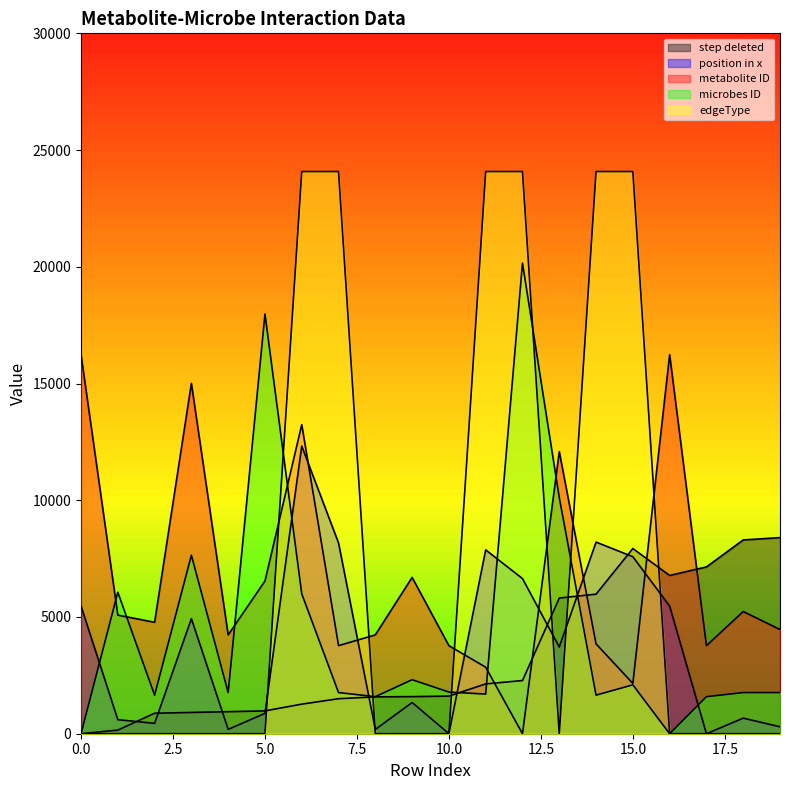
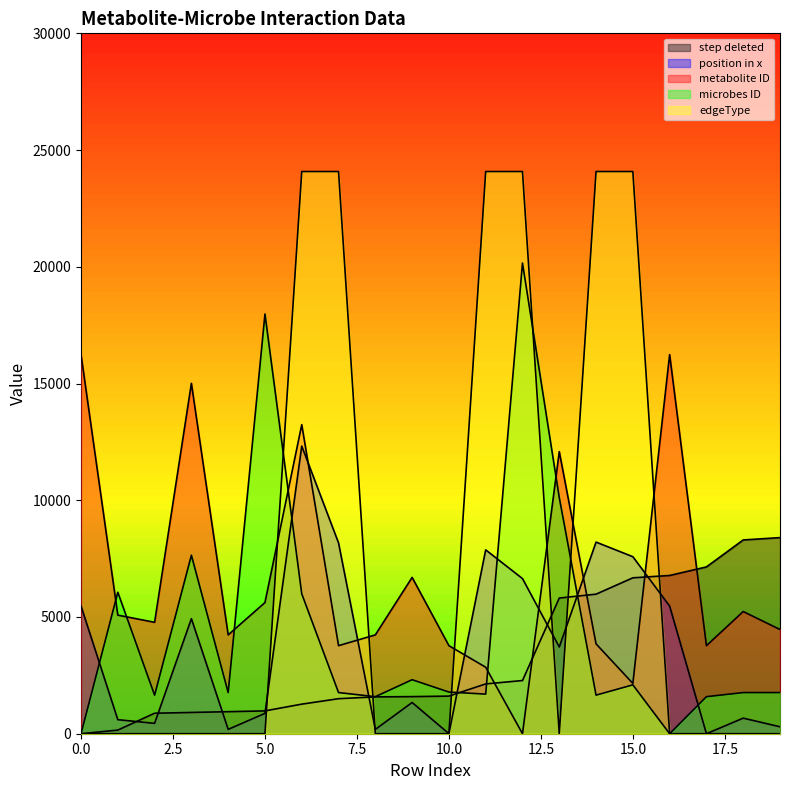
  {
    "step deleted": {
      "10.0": 1600,
-     "15.0": 7900
+     "15.0": 6700
    },
    "position in x": {
      "0.0": 5500,
      "15.0": 7600
    },
    "metabolite ID": {
      "0.0": 16200,
-     "5.0": 6500,
+     "5.0": 5600,
      "10.0": 3800
    },
    "microbes ID": {
      "5.0": 18000,
      "10.0": 1800
    },
    "edgeType": {
      "5.0": 0,
      "15.0": 24100
    }
  }
